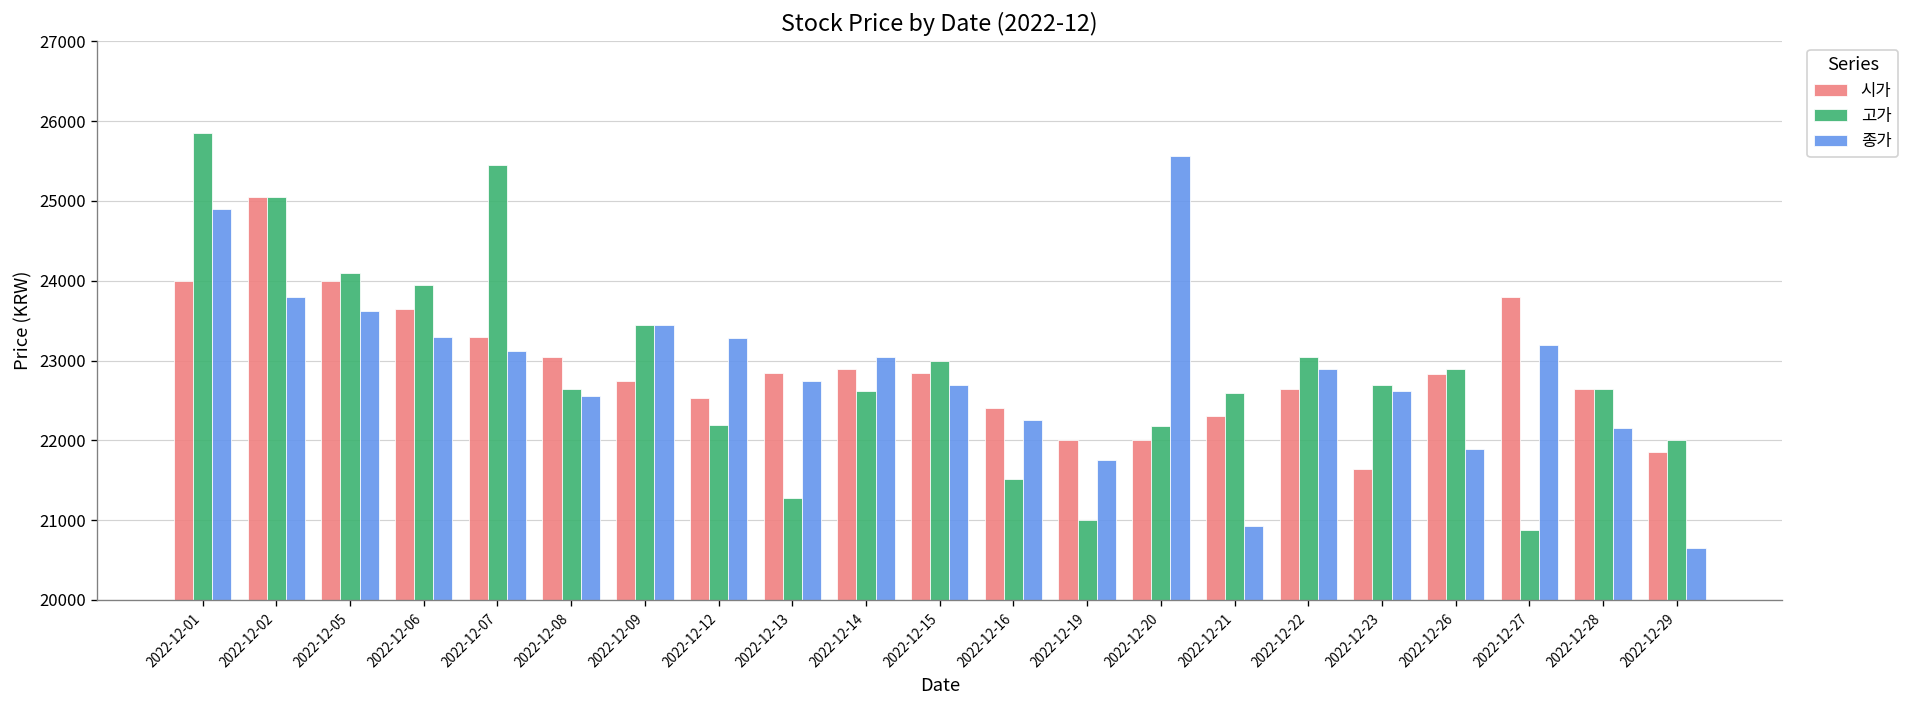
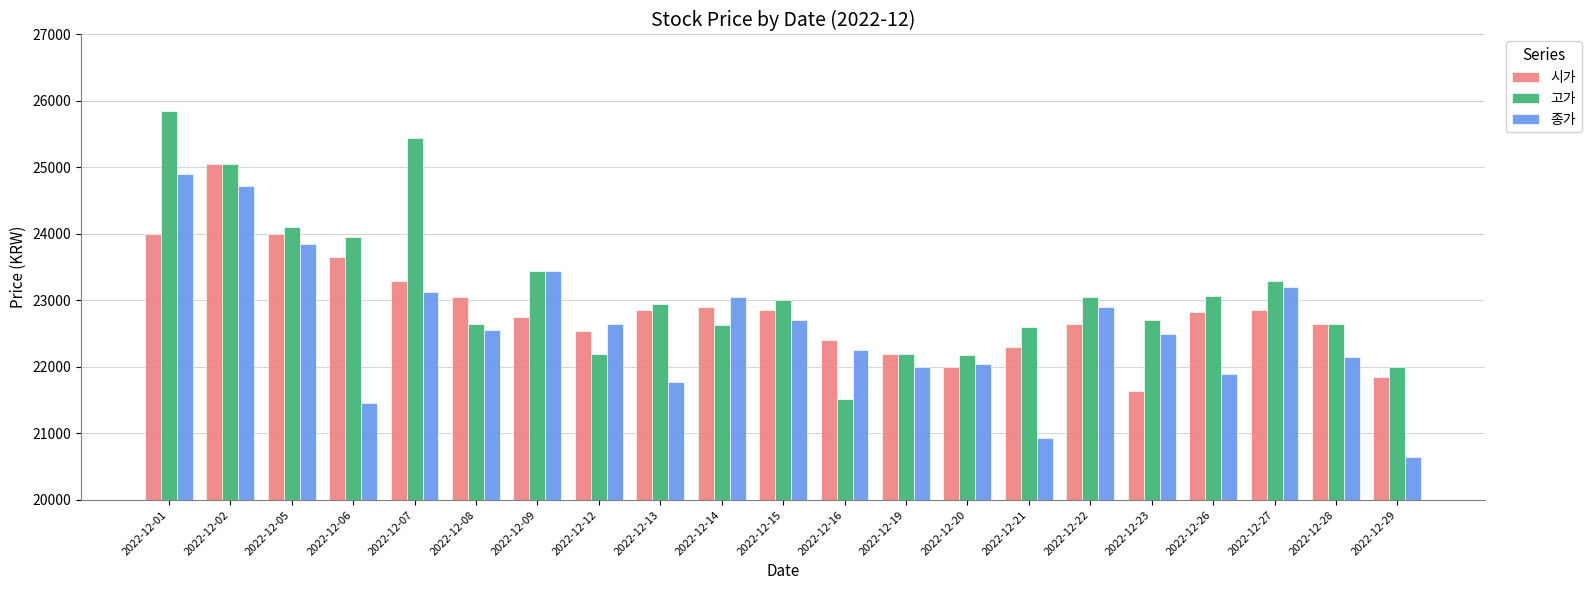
  {
    "시가": {
      "2022-12-01": 24000,
      "2022-12-02": 25100,
      "2022-12-05": 24000,
      "2022-12-06": 23700,
      "2022-12-07": 23300,
      "2022-12-08": 23100,
      "2022-12-09": 22800,
      "2022-12-12": 22500,
      "2022-12-13": 22900,
      "2022-12-14": 22900,
      "2022-12-15": 22900,
      "2022-12-16": 22400,
-     "2022-12-19": 22000,
+     "2022-12-19": 22200,
      "2022-12-20": 22000,
      "2022-12-21": 22300,
      "2022-12-22": 22700,
      "2022-12-23": 21600,
      "2022-12-26": 22800,
-     "2022-12-27": 23800,
+     "2022-12-27": 22900,
      "2022-12-28": 22700,
      "2022-12-29": 21900
    },
    "고가": {
      "2022-12-01": 25900,
      "2022-12-02": 25100,
      "2022-12-05": 24100,
      "2022-12-06": 24000,
      "2022-12-07": 25400,
      "2022-12-08": 22600,
      "2022-12-09": 23500,
      "2022-12-12": 22200,
-     "2022-12-13": 21300,
+     "2022-12-13": 23000,
      "2022-12-14": 22600,
      "2022-12-15": 23000,
      "2022-12-16": 21500,
-     "2022-12-19": 21000,
+     "2022-12-19": 22200,
      "2022-12-20": 22200,
      "2022-12-21": 22600,
      "2022-12-22": 23100,
      "2022-12-23": 22700,
-     "2022-12-26": 22900,
-     "2022-12-27": 20900,
+     "2022-12-26": 23100,
+     "2022-12-27": 23300,
      "2022-12-28": 22700,
      "2022-12-29": 22000
    },
    "종가": {
      "2022-12-01": 24900,
-     "2022-12-02": 23800,
-     "2022-12-05": 23600,
-     "2022-12-06": 23300,
+     "2022-12-02": 24700,
+     "2022-12-05": 23900,
+     "2022-12-06": 21500,
      "2022-12-07": 23100,
      "2022-12-08": 22600,
      "2022-12-09": 23500,
-     "2022-12-12": 23300,
-     "2022-12-13": 22800,
+     "2022-12-12": 22700,
+     "2022-12-13": 21800,
      "2022-12-14": 23100,
      "2022-12-15": 22700,
      "2022-12-16": 22300,
-     "2022-12-19": 21800,
-     "2022-12-20": 25600,
+     "2022-12-19": 22000,
+     "2022-12-20": 22100,
      "2022-12-21": 20900,
      "2022-12-22": 22900,
-     "2022-12-23": 22600,
+     "2022-12-23": 22500,
      "2022-12-26": 21900,
      "2022-12-27": 23200,
      "2022-12-28": 22200,
      "2022-12-29": 20700
    }
  }
